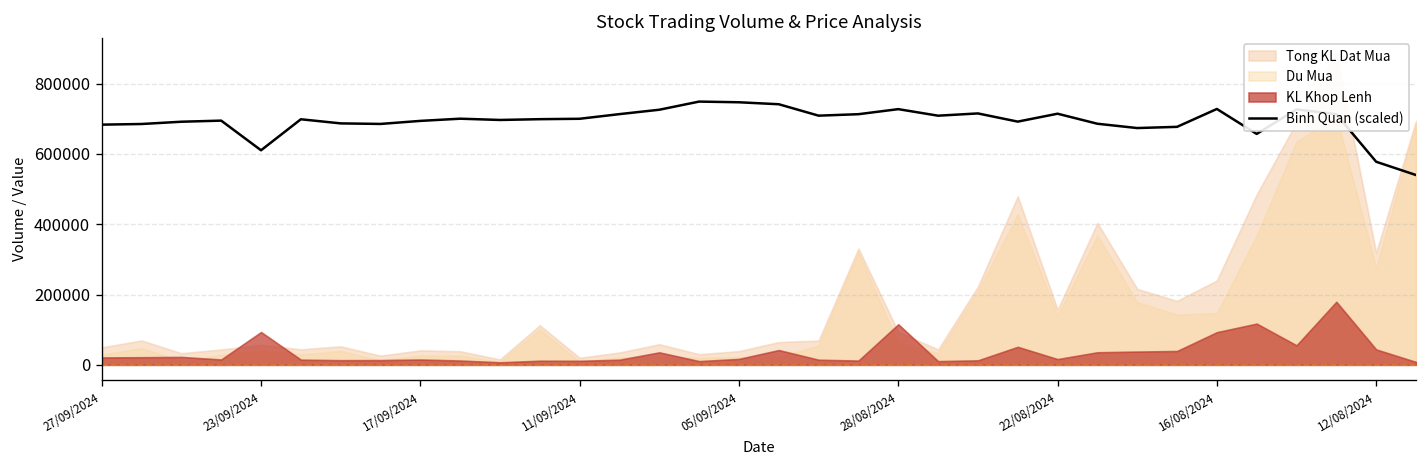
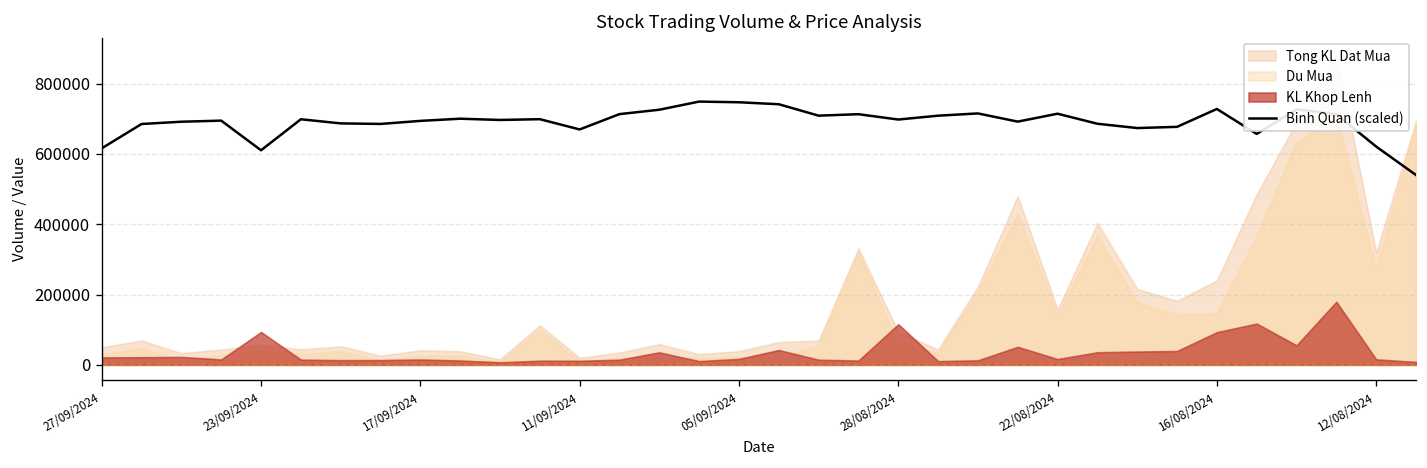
  {
    "Binh Quan (scaled)": {
-     "27/09/2024": 680000,
+     "27/09/2024": 620000,
      "23/09/2024": 610000,
      "17/09/2024": 690000,
-     "11/09/2024": 700000,
+     "11/09/2024": 670000,
      "05/09/2024": 750000,
-     "28/08/2024": 730000,
+     "28/08/2024": 700000,
      "22/08/2024": 710000,
      "16/08/2024": 730000,
-     "12/08/2024": 580000
+     "12/08/2024": 620000
    },
    "KL Khop Lenh": {
      "23/09/2024": 90000,
      "17/09/2024": 20000,
      "28/08/2024": 120000,
      "22/08/2024": 20000,
      "16/08/2024": 90000,
-     "12/08/2024": 40000
+     "12/08/2024": 20000
    }
  }
